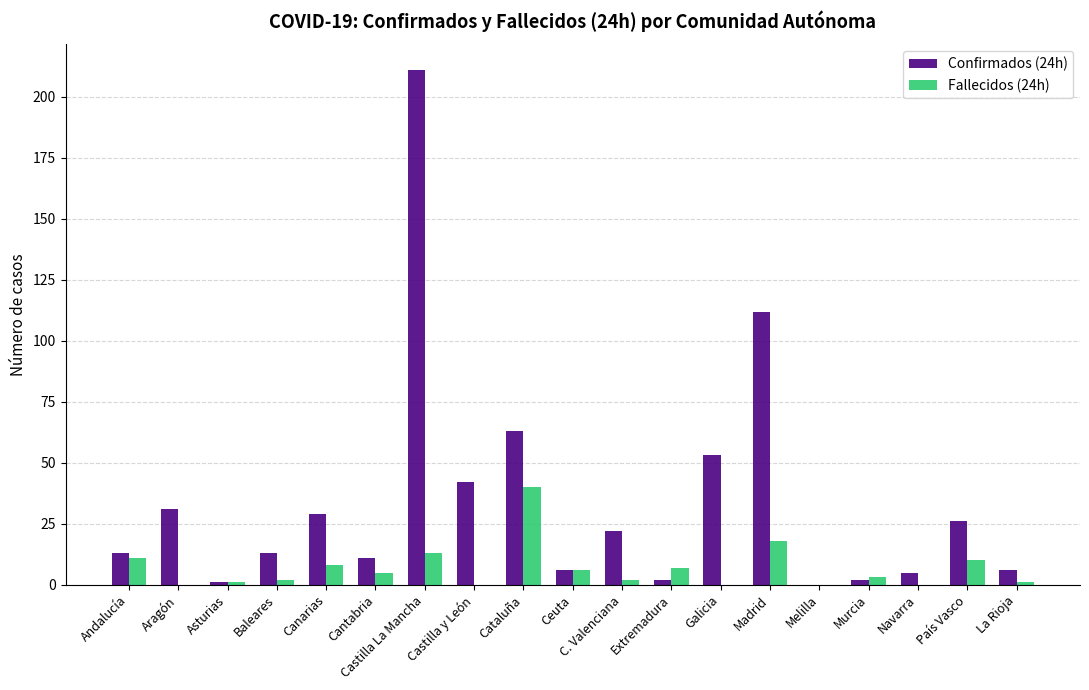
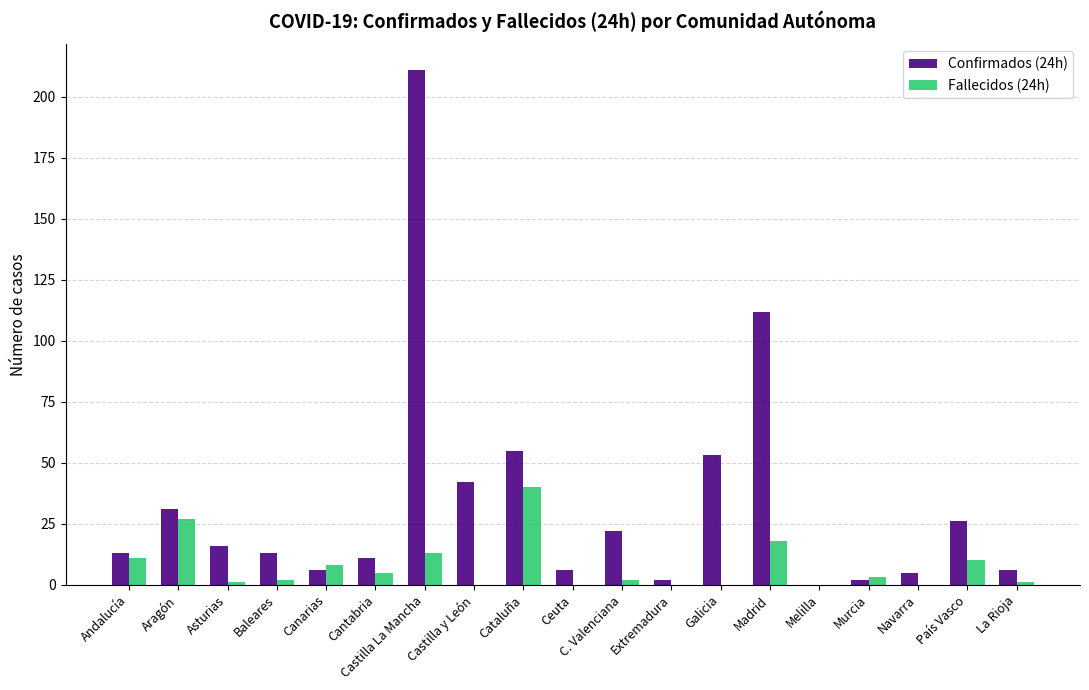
  {
    "Confirmados (24h)": {
      "Andalucía": 13,
      "Aragón": 31,
-     "Asturias": 1,
+     "Asturias": 16,
      "Baleares": 13,
-     "Canarias": 29,
+     "Canarias": 6,
      "Cantabria": 11,
      "Castilla La Mancha": 211,
      "Castilla y León": 42,
-     "Cataluña": 63,
+     "Cataluña": 55,
      "Ceuta": 6,
      "C. Valenciana": 22,
      "Extremadura": 2,
      "Galicia": 53,
      "Madrid": 112,
      "Melilla": 0,
      "Murcia": 2,
      "Navarra": 5,
      "País Vasco": 26,
      "La Rioja": 6
    },
    "Fallecidos (24h)": {
      "Andalucía": 11,
-     "Aragón": 0,
+     "Aragón": 27,
      "Baleares": 2,
      "Canarias": 8,
      "Cantabria": 5,
      "Castilla La Mancha": 13,
      "Castilla y León": 0,
      "Cataluña": 40,
-     "Ceuta": 6,
+     "Ceuta": 0,
      "C. Valenciana": 2,
-     "Extremadura": 7,
+     "Extremadura": 0,
      "Galicia": 0,
      "Madrid": 18,
      "Melilla": 0,
      "Murcia": 3,
      "Navarra": 0,
      "País Vasco": 10
    }
  }
